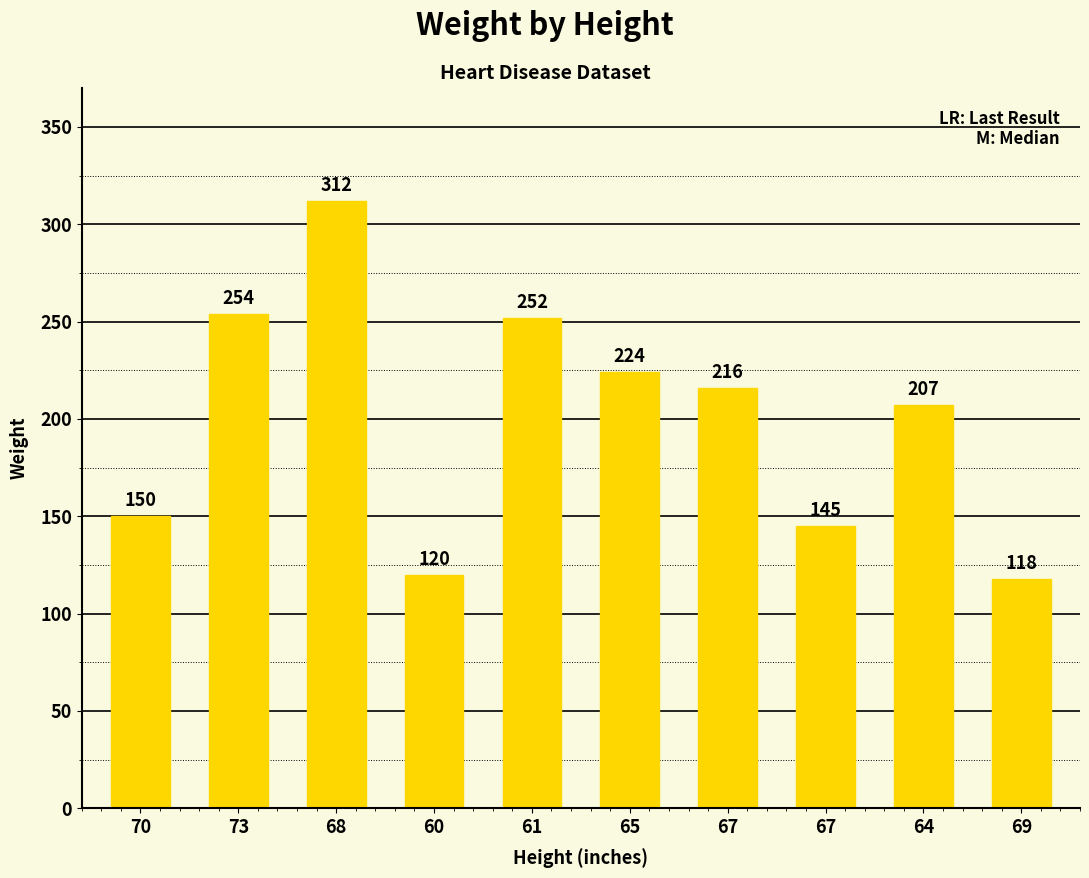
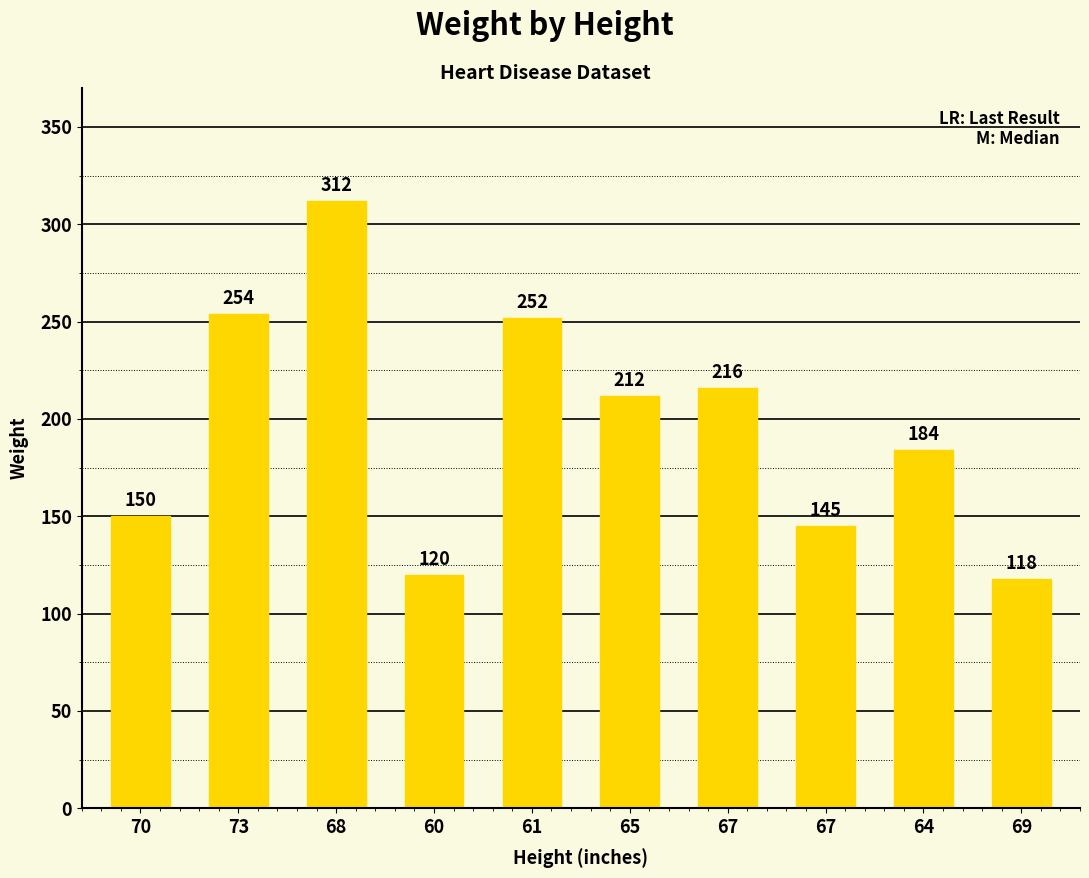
  {
    "70": 150,
    "73": 254,
    "68": 312,
    "60": 120,
    "61": 252,
-   "65": 224,
-   "64": 207,
+   "65": 212,
+   "64": 184,
    "69": 118
  }
